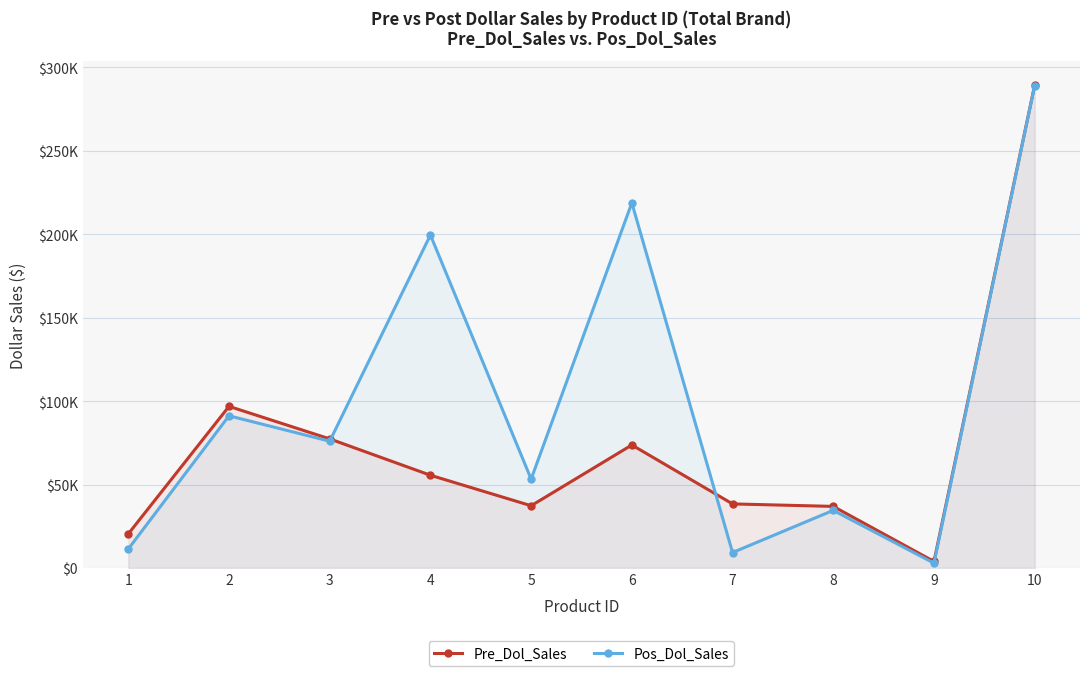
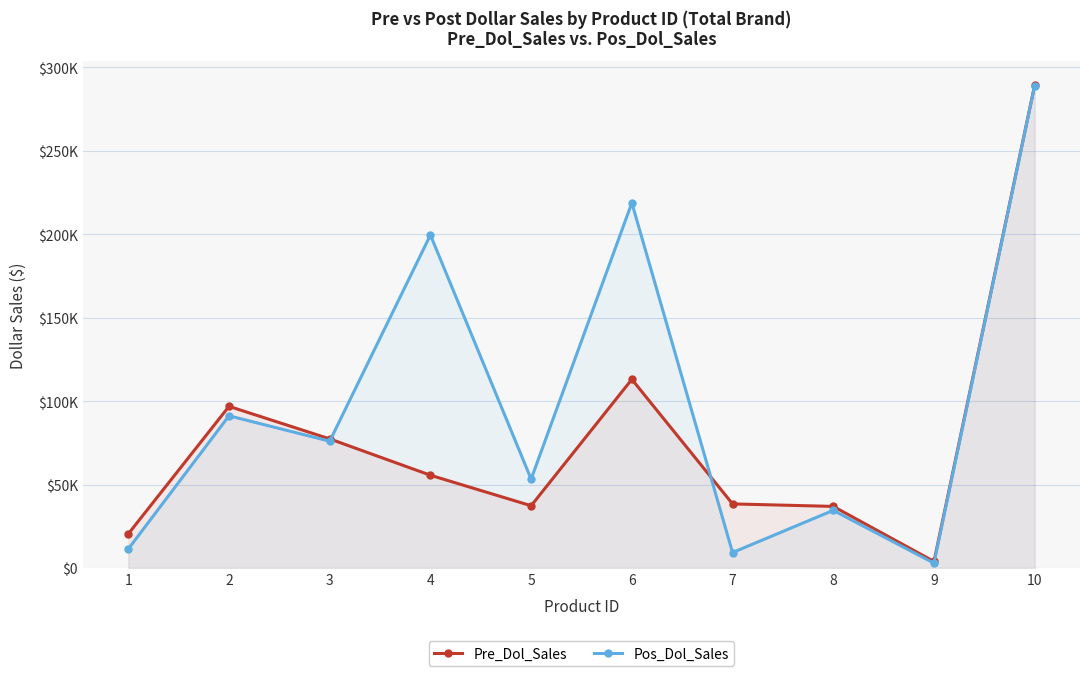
  {
    "Pre_Dol_Sales": {
      "1": "$20000",
      "2": "$97000",
      "4": "$56000",
      "5": "$37000",
-     "6": "$74000",
+     "6": "$113000",
      "7": "$38000",
      "8": "$37000"
    },
    "Pos_Dol_Sales": {
      "1": "$11000",
      "2": "$91000",
      "4": "$199000",
      "5": "$53000",
      "6": "$219000",
      "7": "$9000",
      "8": "$35000"
    }
  }
